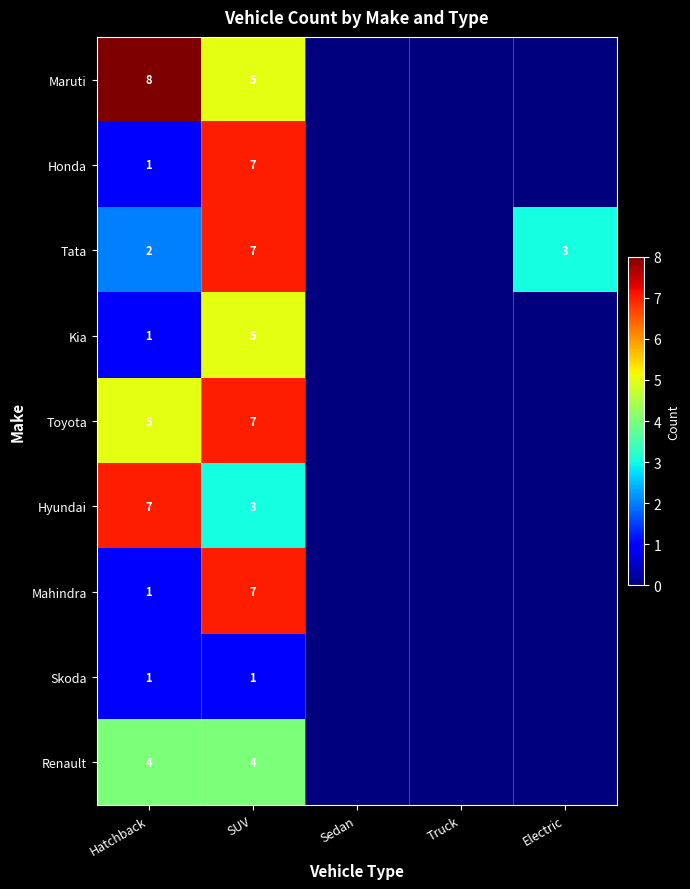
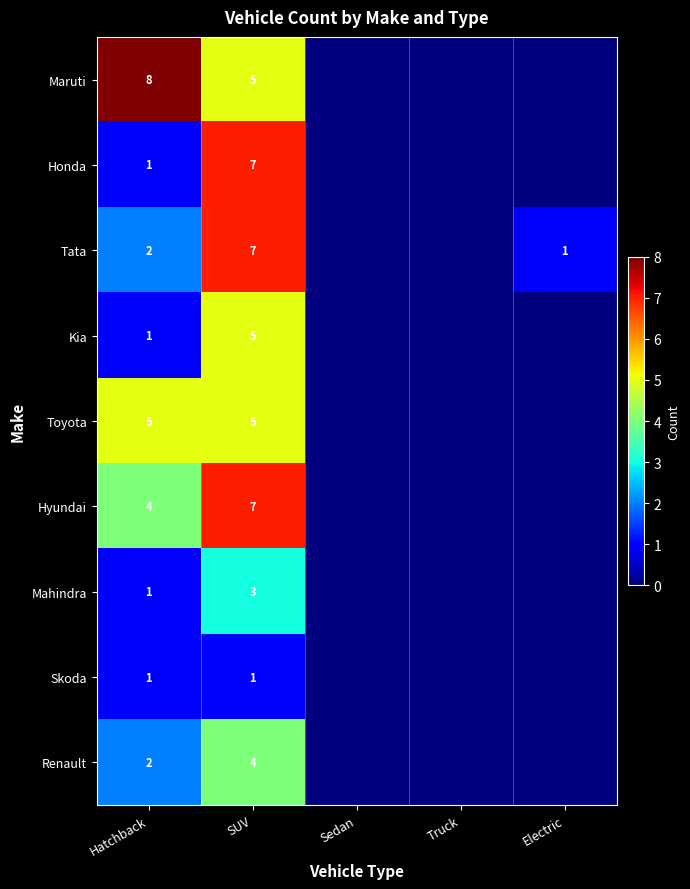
  {
    "Maruti": {
      "Hatchback": 8,
      "SUV": 5
    },
    "Honda": {
      "Hatchback": 1,
      "SUV": 7
    },
    "Tata": {
      "Hatchback": 2,
      "SUV": 7,
-     "Electric": 3
+     "Electric": 1
    },
    "Kia": {
      "Hatchback": 1,
      "SUV": 5
    },
    "Toyota": {
      "Hatchback": 5,
-     "SUV": 7
+     "SUV": 5
    },
    "Hyundai": {
-     "Hatchback": 7,
-     "SUV": 3
+     "Hatchback": 4,
+     "SUV": 7
    },
    "Mahindra": {
      "Hatchback": 1,
-     "SUV": 7
+     "SUV": 3
    },
    "Skoda": {
      "Hatchback": 1,
      "SUV": 1
    },
    "Renault": {
-     "Hatchback": 4,
+     "Hatchback": 2,
      "SUV": 4
    }
  }
